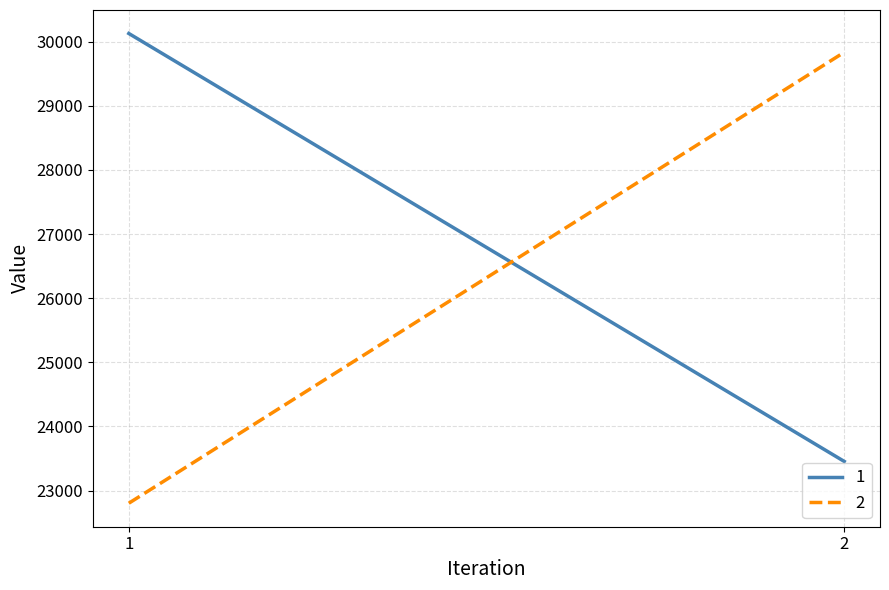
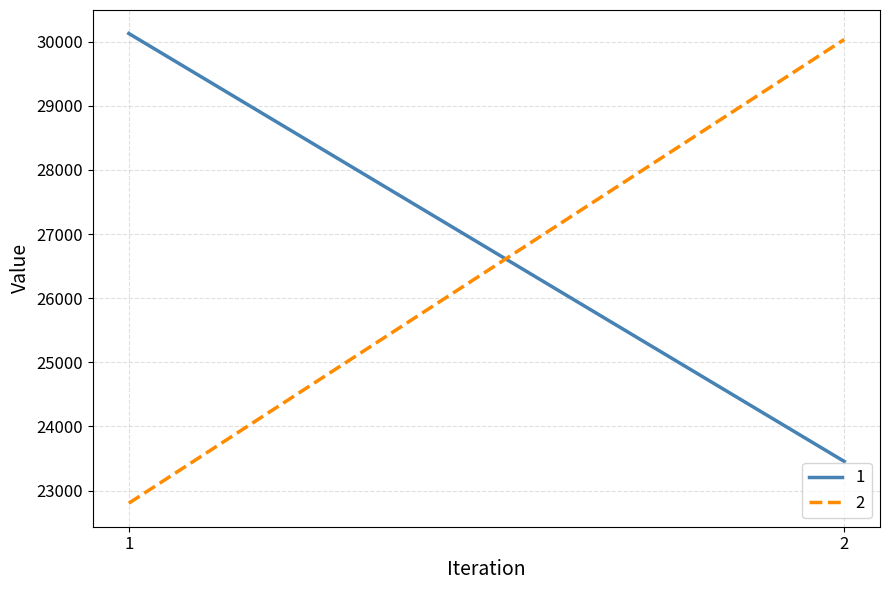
  {
    "1": {
      "1": 30100,
      "2": 23500
    },
    "2": {
      "1": 22800,
-     "2": 29800
+     "2": 30000
    }
  }
